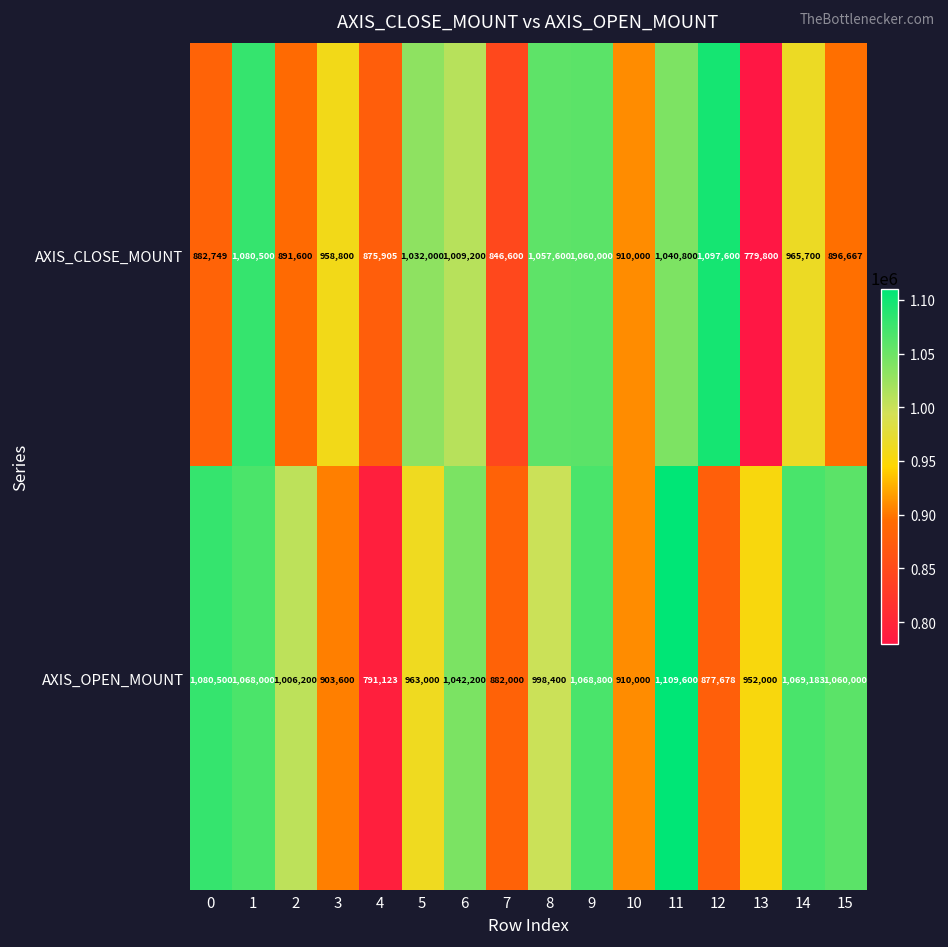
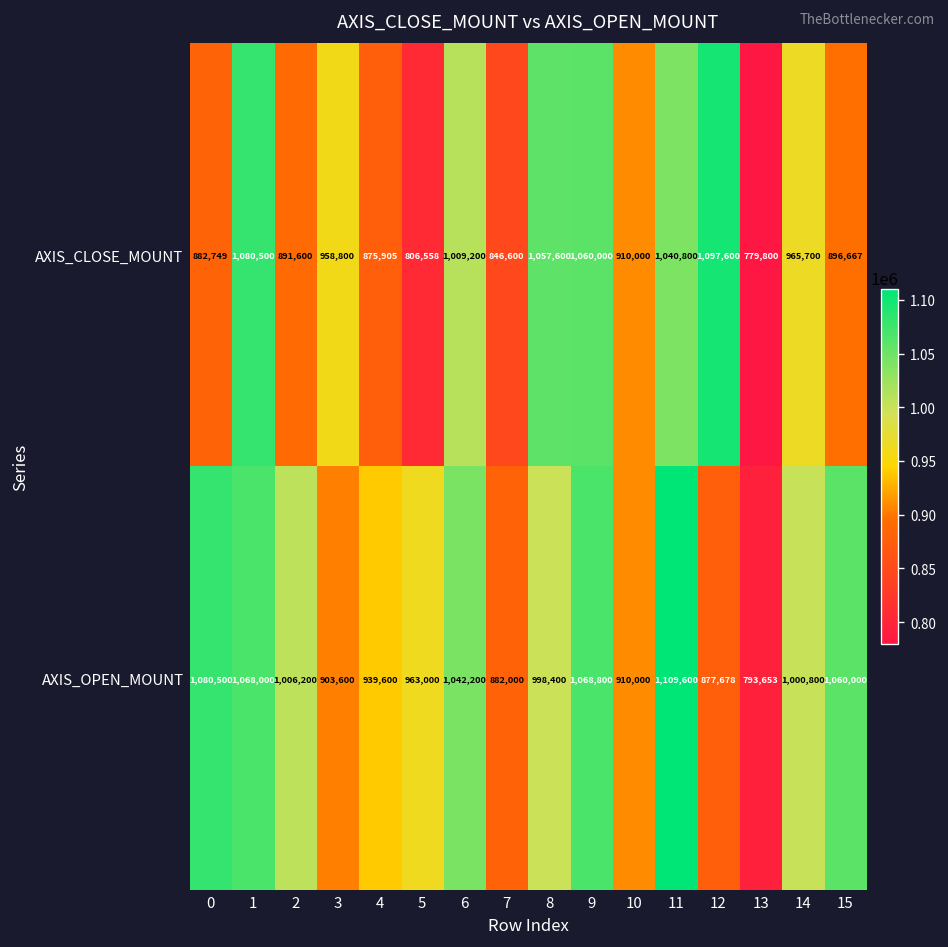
  {
    "AXIS_CLOSE_MOUNT": {
      "0": "882,749",
      "1": "1,080,500",
      "2": "891,600",
      "3": "958,800",
      "4": "875,905",
-     "5": "1,032,000",
+     "5": "806,558",
      "6": "1,009,200",
      "7": "846,600",
      "8": "1,057,600",
      "9": "1,060,000",
      "10": "910,000",
      "11": "1,040,800",
      "12": "1,097,600",
      "13": "779,800",
      "14": "965,700",
      "15": "896,667"
    },
    "AXIS_OPEN_MOUNT": {
      "0": "1,080,500",
      "1": "1,068,000",
      "2": "1,006,200",
      "3": "903,600",
-     "4": "791,123",
+     "4": "939,600",
      "5": "963,000",
      "6": "1,042,200",
      "7": "882,000",
      "8": "998,400",
      "9": "1,068,800",
      "10": "910,000",
      "11": "1,109,600",
      "12": "877,678",
-     "13": "952,000",
-     "14": "1,069,183",
+     "13": "793,653",
+     "14": "1,000,800",
      "15": "1,060,000"
    }
  }
